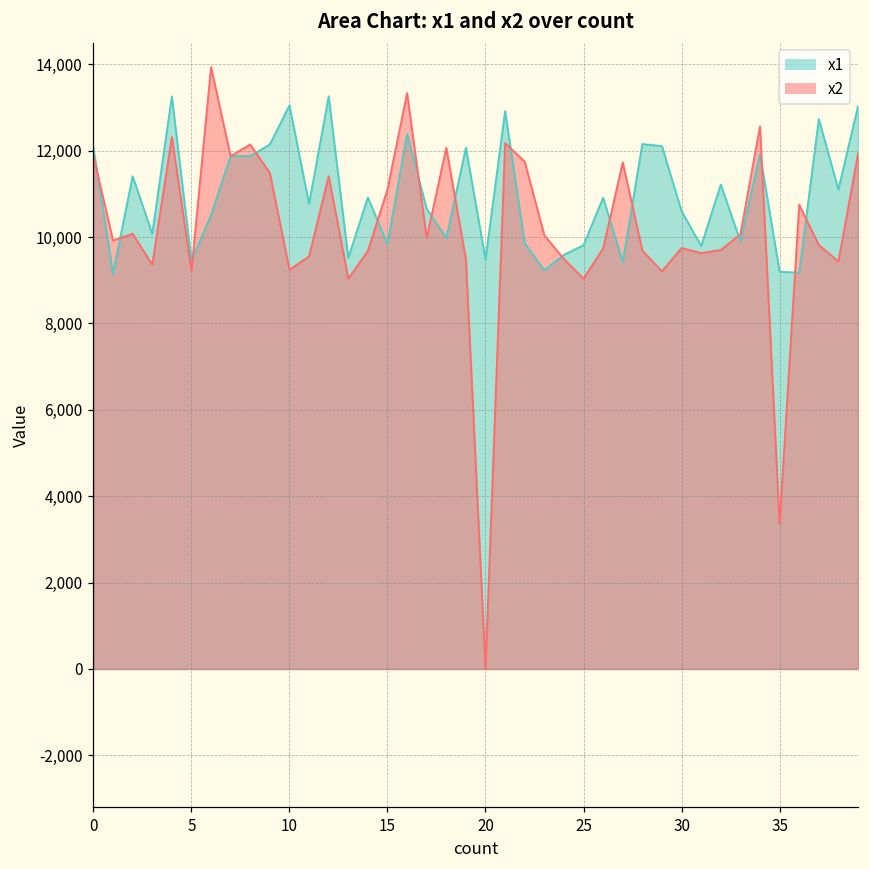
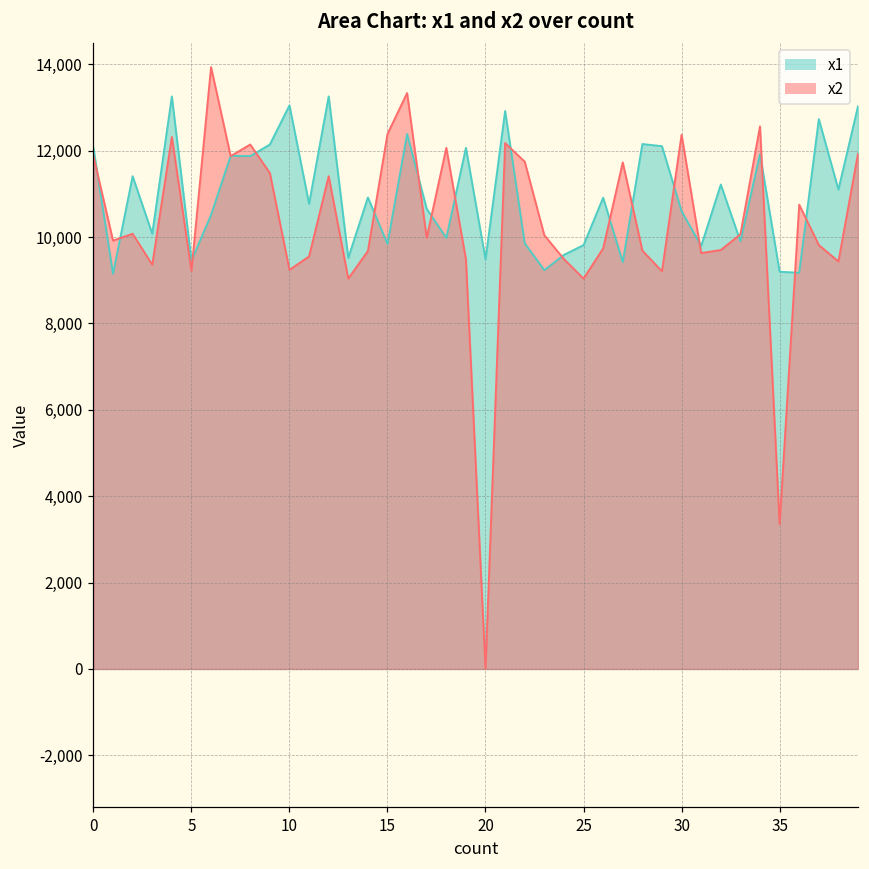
  {
    "x1": {
      "0": "12,100",
      "5": "9,500",
      "10": "13,100",
      "15": "9,800",
      "20": "9,500",
      "25": "9,800",
      "30": "10,600",
      "35": "9,200"
    },
    "x2": {
      "0": "11,900",
      "5": "9,200",
      "10": "9,200",
-     "15": "11,100",
+     "15": "12,400",
      "20": "0",
      "25": "9,000",
-     "30": "9,700",
+     "30": "12,400",
      "35": "3,400"
    }
  }
